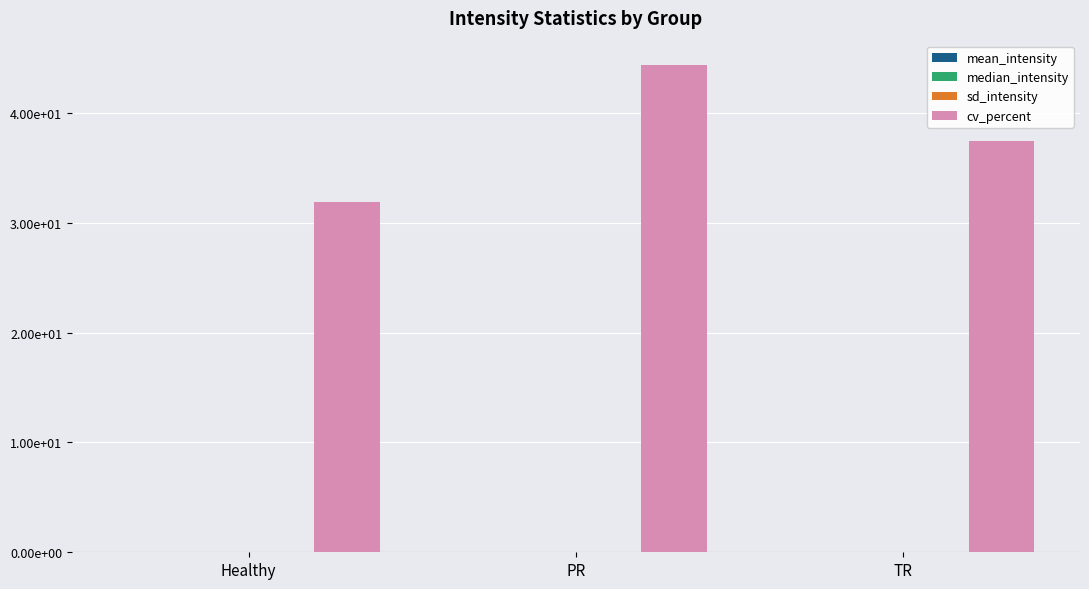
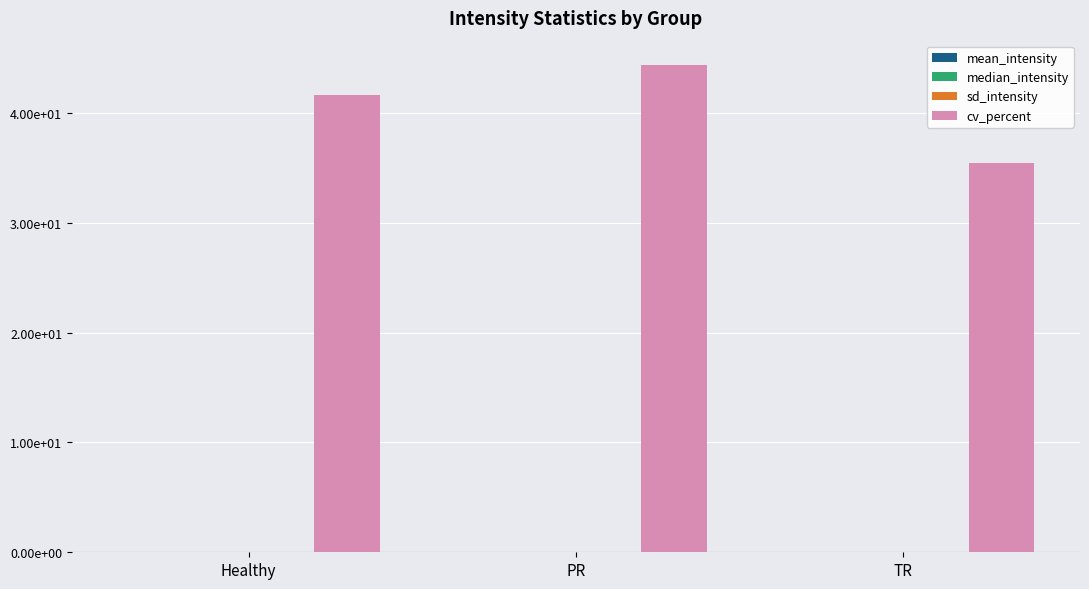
  {
    "cv_percent": {
-     "Healthy": 31.9,
+     "Healthy": 41.6,
      "PR": 44.3,
-     "TR": 37.4
+     "TR": 35.5
    }
  }
